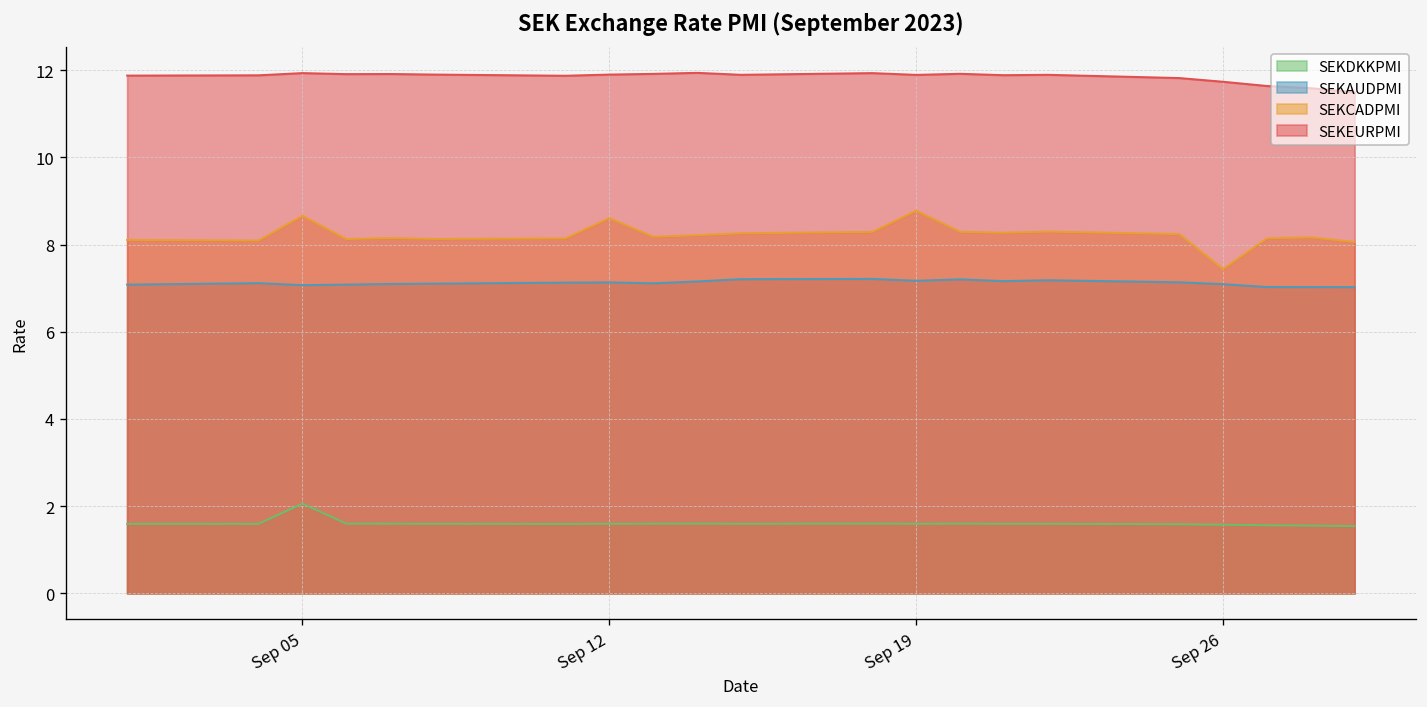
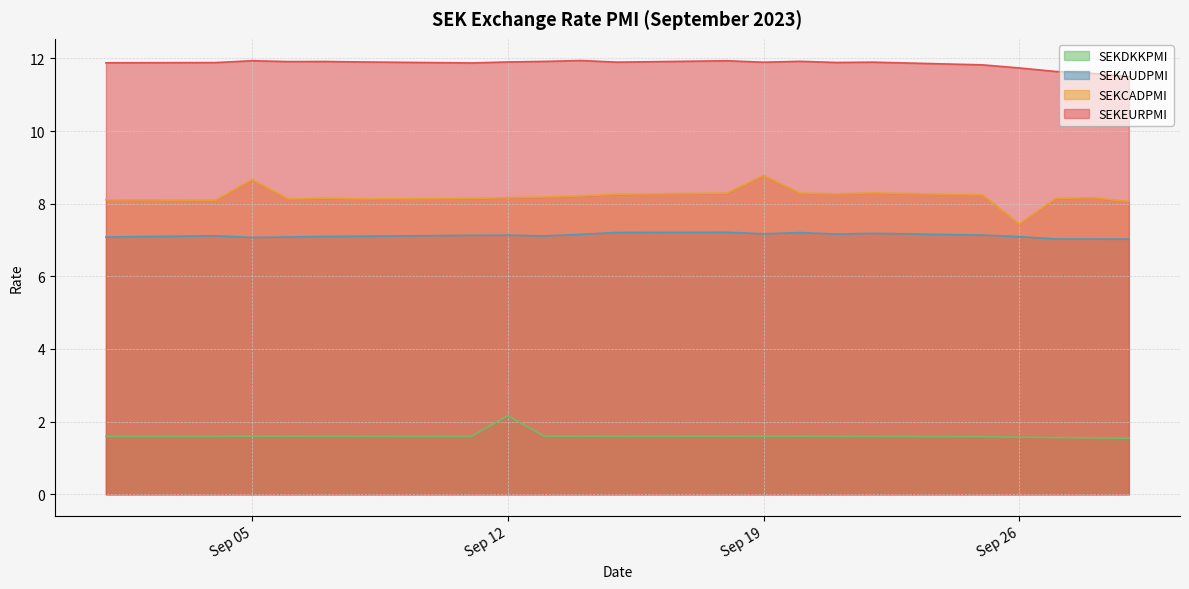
  {
    "SEKDKKPMI": {
-     "Sep 05": 2.1,
-     "Sep 12": 1.6,
+     "Sep 05": 1.6,
+     "Sep 12": 2.2,
      "Sep 19": 1.6,
      "Sep 26": 1.6
    },
    "SEKAUDPMI": {
      "Sep 05": 7.1,
      "Sep 12": 7.1,
      "Sep 19": 7.2,
      "Sep 26": 7.1
    },
    "SEKCADPMI": {
      "Sep 05": 8.7,
-     "Sep 12": 8.6,
+     "Sep 12": 8.2,
      "Sep 19": 8.8,
      "Sep 26": 7.4
    },
    "SEKEURPMI": {
      "Sep 05": 11.9,
      "Sep 12": 11.9,
      "Sep 19": 11.9,
      "Sep 26": 11.7
    }
  }
